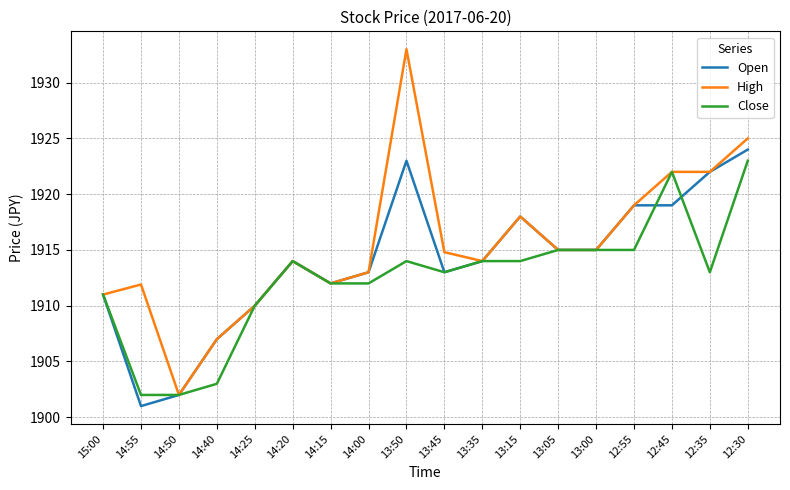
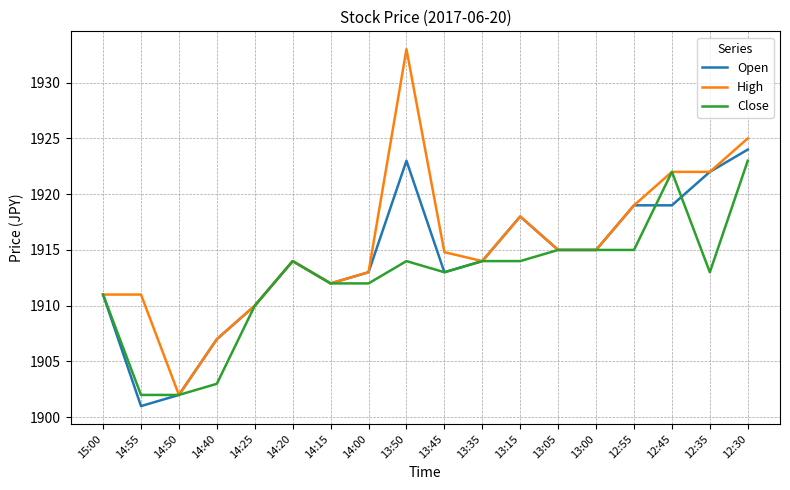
  {
    "Open": {
      "14:55": 1901.0,
      "13:50": 1923.0,
      "12:45": 1919.0,
      "12:30": 1924.0
    },
    "High": {
-     "14:55": 1911.9,
+     "14:55": 1911.0,
      "13:50": 1933.0,
      "13:45": 1914.8,
      "12:30": 1925.0
    },
    "Close": {
      "14:55": 1902.0,
      "14:40": 1903.0,
      "14:00": 1912.0,
      "13:50": 1914.0,
      "13:15": 1914.0,
      "12:55": 1915.0,
      "12:35": 1913.0,
      "12:30": 1923.0
    }
  }
